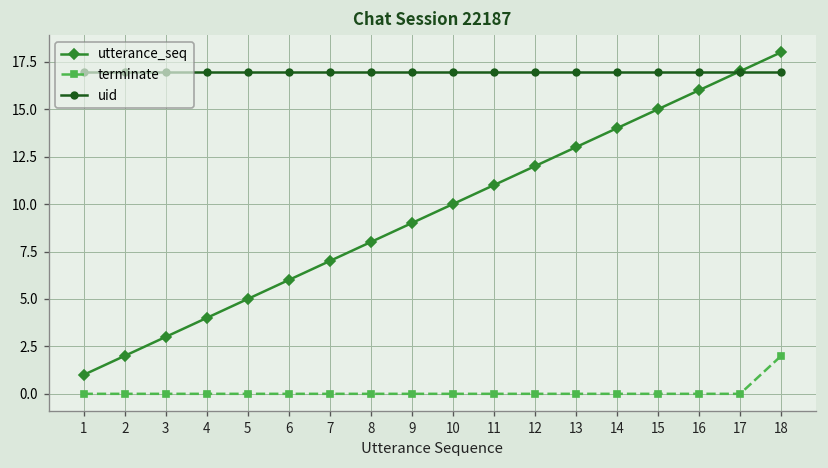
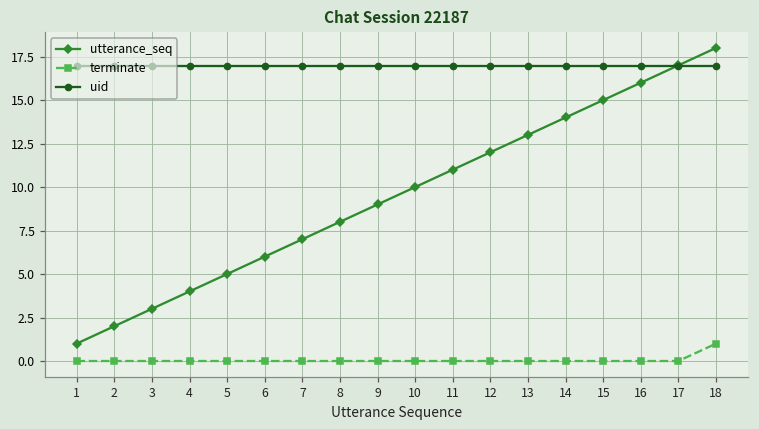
  {
    "terminate": {
      "1": 0,
      "2": 0,
      "3": 0,
      "4": 0,
      "5": 0,
      "6": 0,
      "7": 0,
      "8": 0,
      "9": 0,
      "10": 0,
      "11": 0,
      "12": 0,
      "13": 0,
      "14": 0,
      "15": 0,
      "16": 0,
      "17": 0,
-     "18": 2
+     "18": 1
    }
  }
